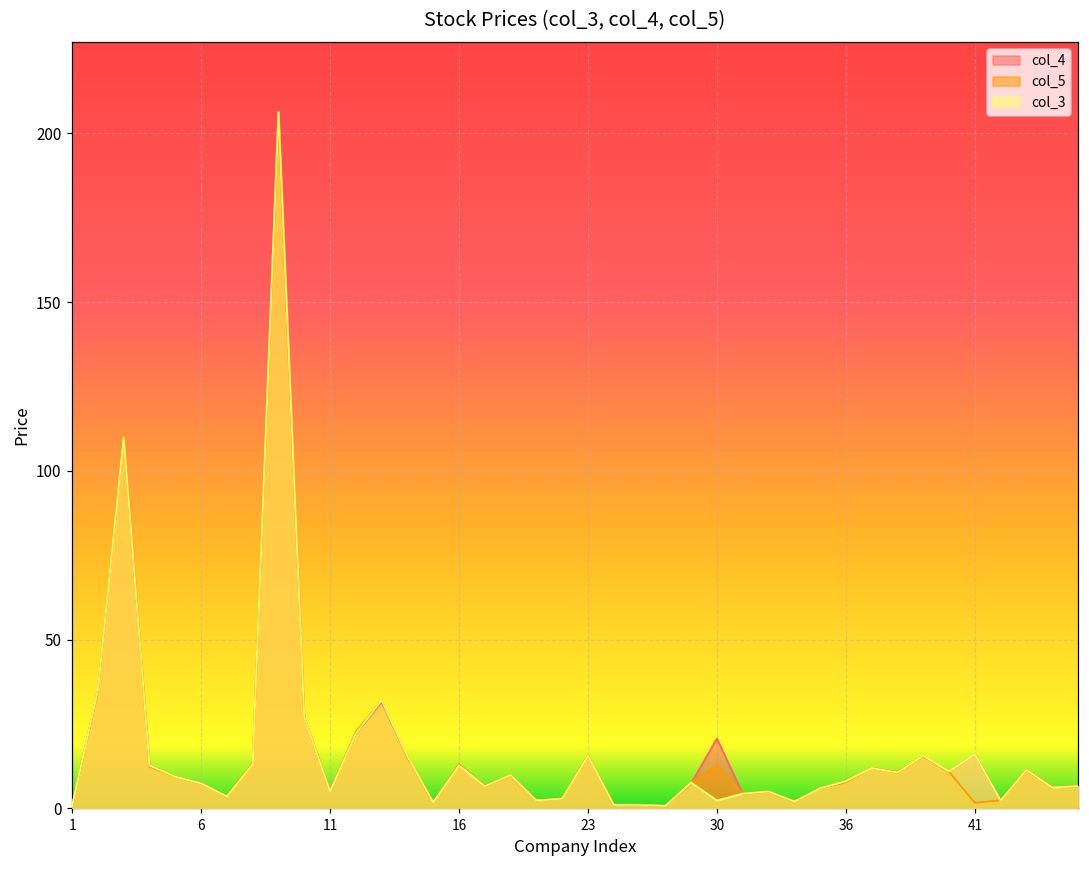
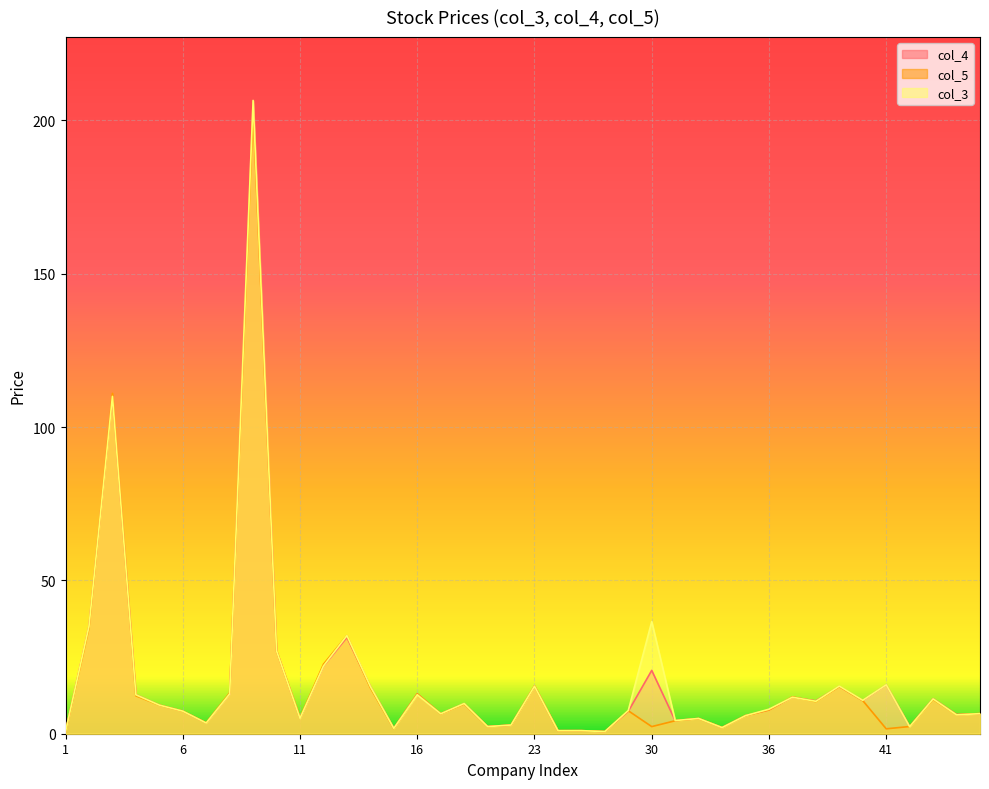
  {
    "col_4": {
      "30": 21
    },
    "col_5": {
-     "30": 13,
+     "30": 2,
      "41": 2
    },
    "col_3": {
-     "30": 2
+     "30": 37
    }
  }
